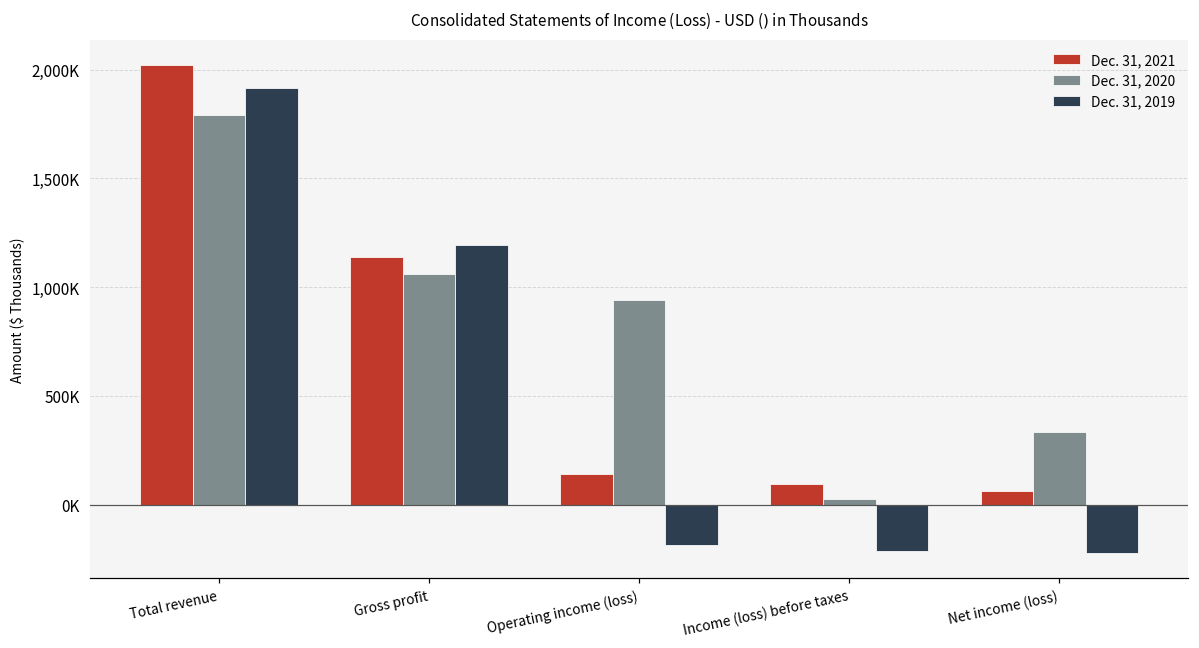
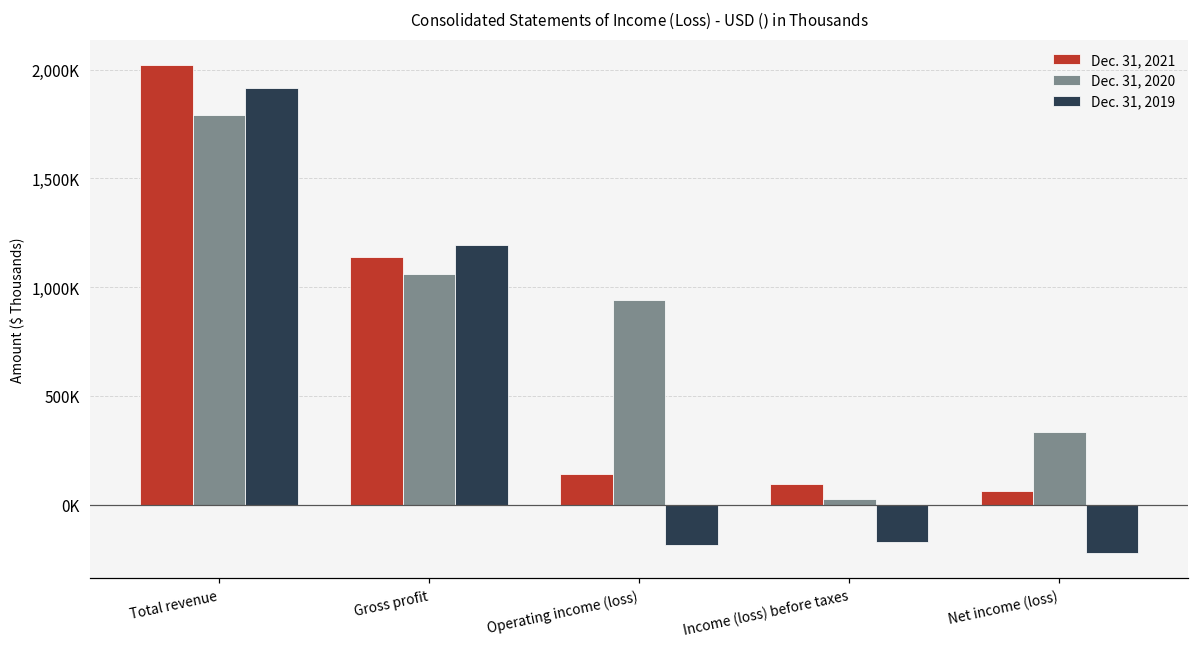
  {
    "Dec. 31, 2021": {
      "Total revenue": "2,020,000",
      "Gross profit": "1,140,000",
      "Operating income (loss)": "140,000",
      "Income (loss) before taxes": "90,000",
      "Net income (loss)": "60,000"
    },
    "Dec. 31, 2020": {
      "Total revenue": "1,790,000",
      "Gross profit": "1,060,000",
      "Operating income (loss)": "940,000",
      "Income (loss) before taxes": "30,000",
      "Net income (loss)": "330,000"
    },
    "Dec. 31, 2019": {
      "Total revenue": "1,910,000",
      "Gross profit": "1,200,000",
      "Operating income (loss)": "-190,000",
-     "Income (loss) before taxes": "-220,000",
+     "Income (loss) before taxes": "-170,000",
      "Net income (loss)": "-220,000"
    }
  }
